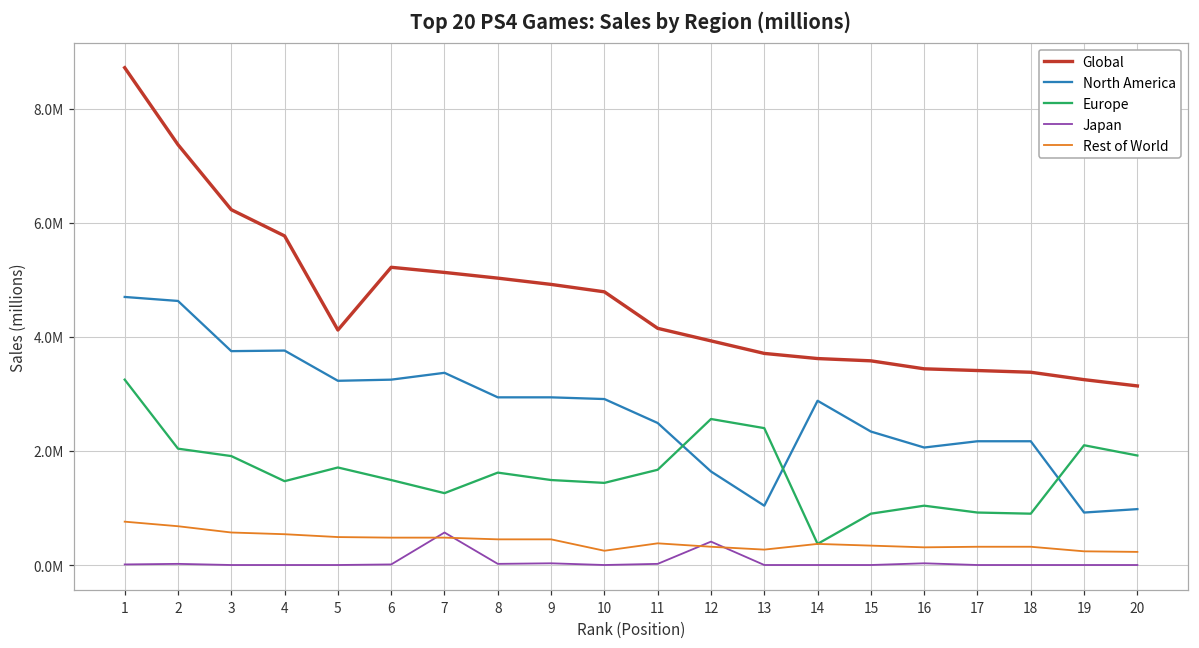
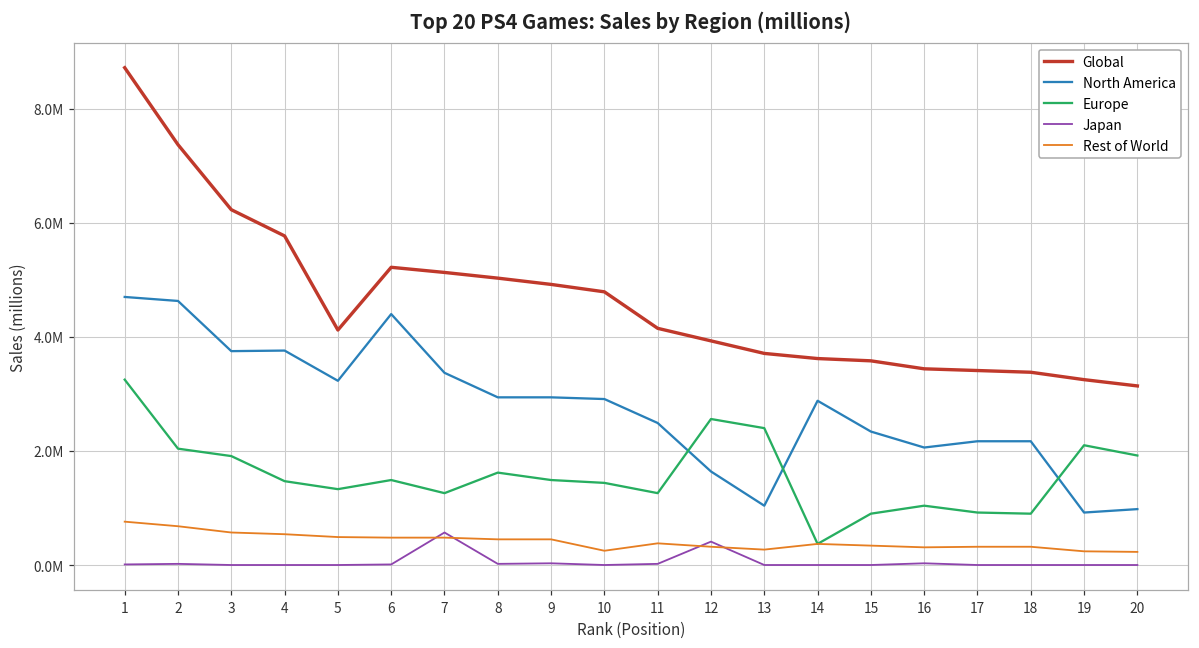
  {
    "Global": {
      "1": 8700000,
      "2": 7400000,
      "3": 6200000,
      "4": 5800000,
      "5": 4100000,
      "6": 5200000,
      "7": 5100000,
      "8": 5000000,
      "9": 4900000,
      "10": 4800000,
      "11": 4200000,
      "12": 3900000,
      "13": 3700000,
      "14": 3600000,
      "15": 3600000,
      "16": 3400000,
      "17": 3400000,
      "18": 3400000,
      "19": 3300000,
      "20": 3100000
    },
    "North America": {
      "1": 4700000,
      "2": 4600000,
      "3": 3800000,
      "4": 3800000,
      "5": 3200000,
-     "6": 3300000,
+     "6": 4400000,
      "7": 3400000,
      "8": 2900000,
      "9": 2900000,
      "10": 2900000,
      "11": 2500000,
      "12": 1600000,
      "13": 1000000,
      "14": 2900000,
      "15": 2300000,
      "16": 2100000,
      "17": 2200000,
      "18": 2200000,
      "19": 900000,
      "20": 1000000
    },
    "Europe": {
      "1": 3300000,
      "2": 2000000,
      "3": 1900000,
      "4": 1500000,
-     "5": 1700000,
+     "5": 1300000,
      "6": 1500000,
      "7": 1300000,
      "8": 1600000,
      "9": 1500000,
      "10": 1400000,
-     "11": 1700000,
+     "11": 1300000,
      "12": 2600000,
      "13": 2400000,
      "15": 900000,
      "16": 1000000,
      "17": 900000,
      "18": 900000,
      "19": 2100000,
      "20": 1900000
    },
    "Japan": {
      "1": 0,
      "2": 0,
      "3": 0,
      "4": 0,
      "5": 0,
      "6": 0,
      "7": 600000,
      "8": 0,
      "9": 0,
      "10": 0,
      "11": 0,
      "12": 400000,
      "13": 0,
      "14": 0,
      "15": 0,
      "16": 0,
      "17": 0,
      "18": 0,
      "19": 0,
      "20": 0
    },
    "Rest of World": {
      "1": 800000,
      "2": 700000,
      "3": 600000,
      "4": 500000,
      "5": 500000,
      "6": 500000,
      "7": 500000,
      "8": 500000,
      "9": 500000,
      "10": 300000,
      "11": 400000,
      "12": 300000,
      "13": 300000,
      "15": 300000,
      "16": 300000,
      "17": 300000,
      "18": 300000,
      "19": 200000,
      "20": 200000
    }
  }
